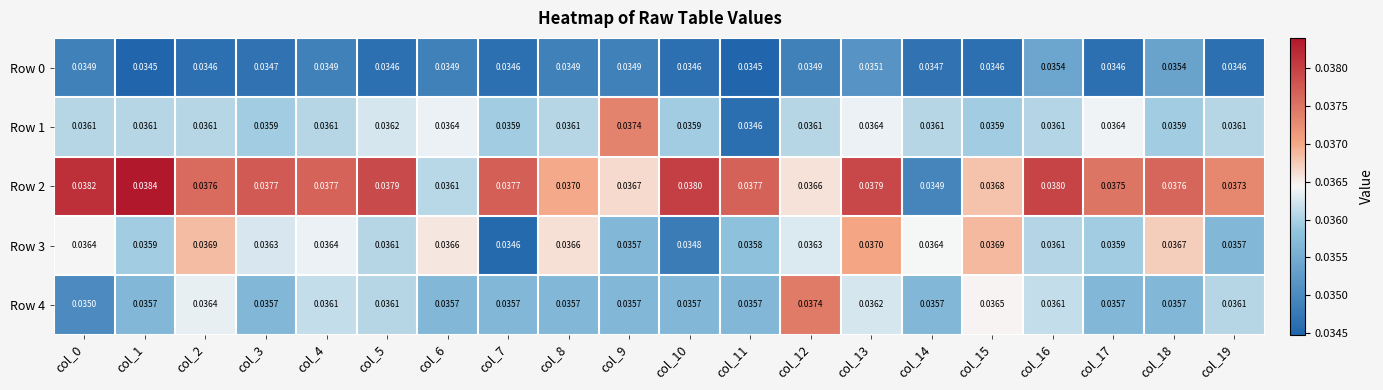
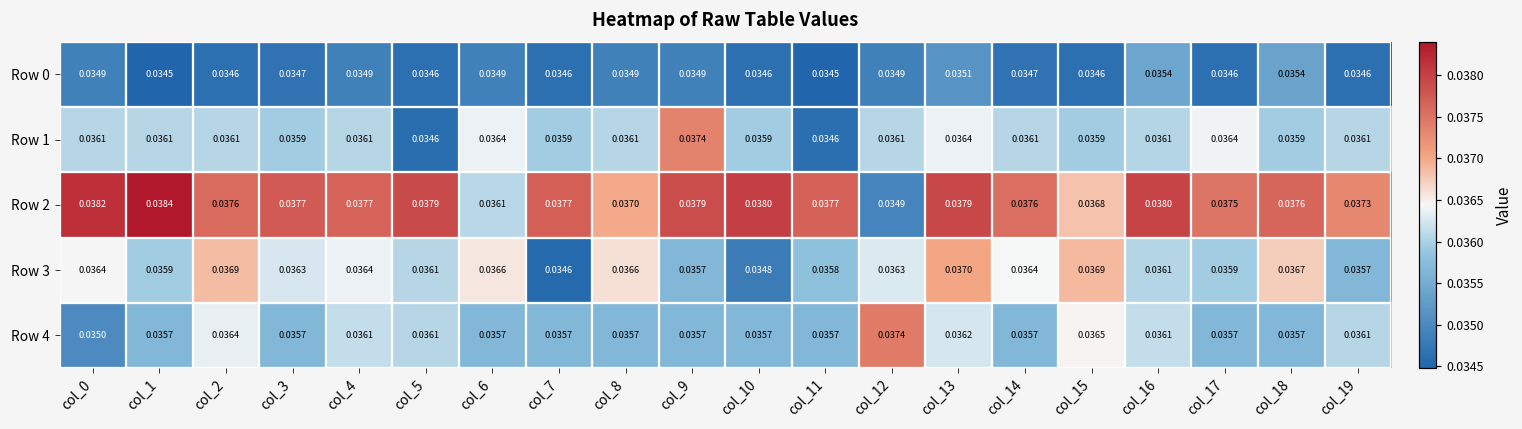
  {
    "Row 0": {
      "col_0": 0.0349,
      "col_1": 0.0345,
      "col_2": 0.0346,
      "col_3": 0.0347,
      "col_4": 0.0349,
      "col_5": 0.0346,
      "col_6": 0.0349,
      "col_7": 0.0346,
      "col_8": 0.0349,
      "col_9": 0.0349,
      "col_10": 0.0346,
      "col_11": 0.0345,
      "col_12": 0.0349,
      "col_13": 0.0351,
      "col_14": 0.0347,
      "col_15": 0.0346,
      "col_16": 0.0354,
      "col_17": 0.0346,
      "col_18": 0.0354,
      "col_19": 0.0346
    },
    "Row 1": {
      "col_0": 0.0361,
      "col_1": 0.0361,
      "col_2": 0.0361,
      "col_3": 0.0359,
      "col_4": 0.0361,
-     "col_5": 0.0362,
+     "col_5": 0.0346,
      "col_6": 0.0364,
      "col_7": 0.0359,
      "col_8": 0.0361,
      "col_9": 0.0374,
      "col_10": 0.0359,
      "col_11": 0.0346,
      "col_12": 0.0361,
      "col_13": 0.0364,
      "col_14": 0.0361,
      "col_15": 0.0359,
      "col_16": 0.0361,
      "col_17": 0.0364,
      "col_18": 0.0359,
      "col_19": 0.0361
    },
    "Row 2": {
      "col_0": 0.0382,
      "col_1": 0.0384,
      "col_2": 0.0376,
      "col_3": 0.0377,
      "col_4": 0.0377,
      "col_5": 0.0379,
      "col_6": 0.0361,
      "col_7": 0.0377,
      "col_8": 0.0370,
-     "col_9": 0.0367,
+     "col_9": 0.0379,
      "col_10": 0.0380,
      "col_11": 0.0377,
-     "col_12": 0.0366,
+     "col_12": 0.0349,
      "col_13": 0.0379,
-     "col_14": 0.0349,
+     "col_14": 0.0376,
      "col_15": 0.0368,
      "col_16": 0.0380,
      "col_17": 0.0375,
      "col_18": 0.0376,
      "col_19": 0.0373
    },
    "Row 3": {
      "col_0": 0.0364,
      "col_1": 0.0359,
      "col_2": 0.0369,
      "col_3": 0.0363,
      "col_4": 0.0364,
      "col_5": 0.0361,
      "col_6": 0.0366,
      "col_7": 0.0346,
      "col_8": 0.0366,
      "col_9": 0.0357,
      "col_10": 0.0348,
      "col_11": 0.0358,
      "col_12": 0.0363,
      "col_13": 0.0370,
      "col_14": 0.0364,
      "col_15": 0.0369,
      "col_16": 0.0361,
      "col_17": 0.0359,
      "col_18": 0.0367,
      "col_19": 0.0357
    },
    "Row 4": {
      "col_0": 0.0350,
      "col_1": 0.0357,
      "col_2": 0.0364,
      "col_3": 0.0357,
      "col_4": 0.0361,
      "col_5": 0.0361,
      "col_6": 0.0357,
      "col_7": 0.0357,
      "col_8": 0.0357,
      "col_9": 0.0357,
      "col_10": 0.0357,
      "col_11": 0.0357,
      "col_12": 0.0374,
      "col_13": 0.0362,
      "col_14": 0.0357,
      "col_15": 0.0365,
      "col_16": 0.0361,
      "col_17": 0.0357,
      "col_18": 0.0357,
      "col_19": 0.0361
    }
  }
